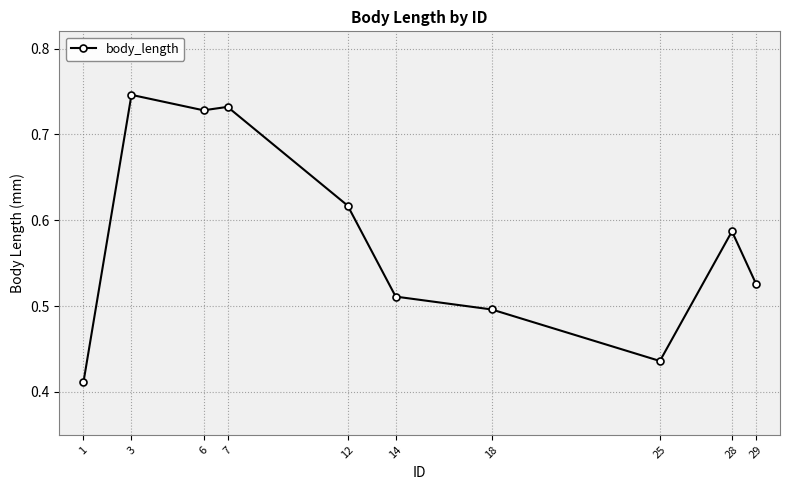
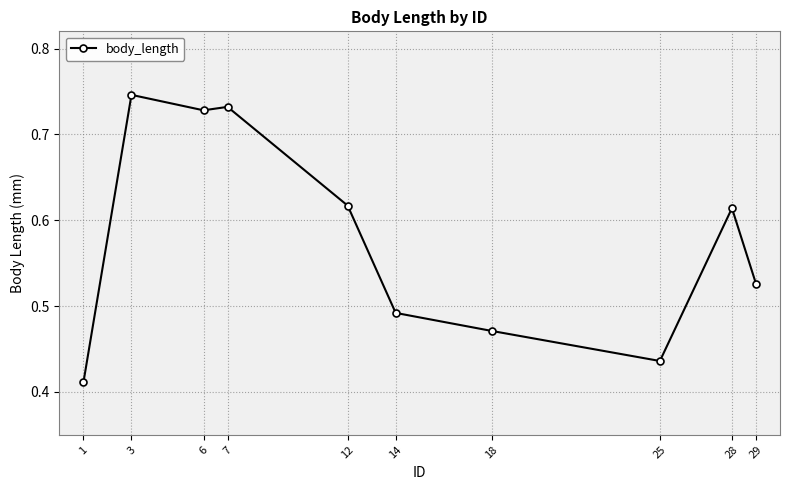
  {
    "1": 0.41,
    "3": 0.75,
    "6": 0.73,
    "7": 0.73,
    "12": 0.62,
-   "14": 0.51,
-   "18": 0.50,
+   "14": 0.49,
+   "18": 0.47,
    "25": 0.44,
-   "28": 0.59,
+   "28": 0.61,
    "29": 0.53
  }
